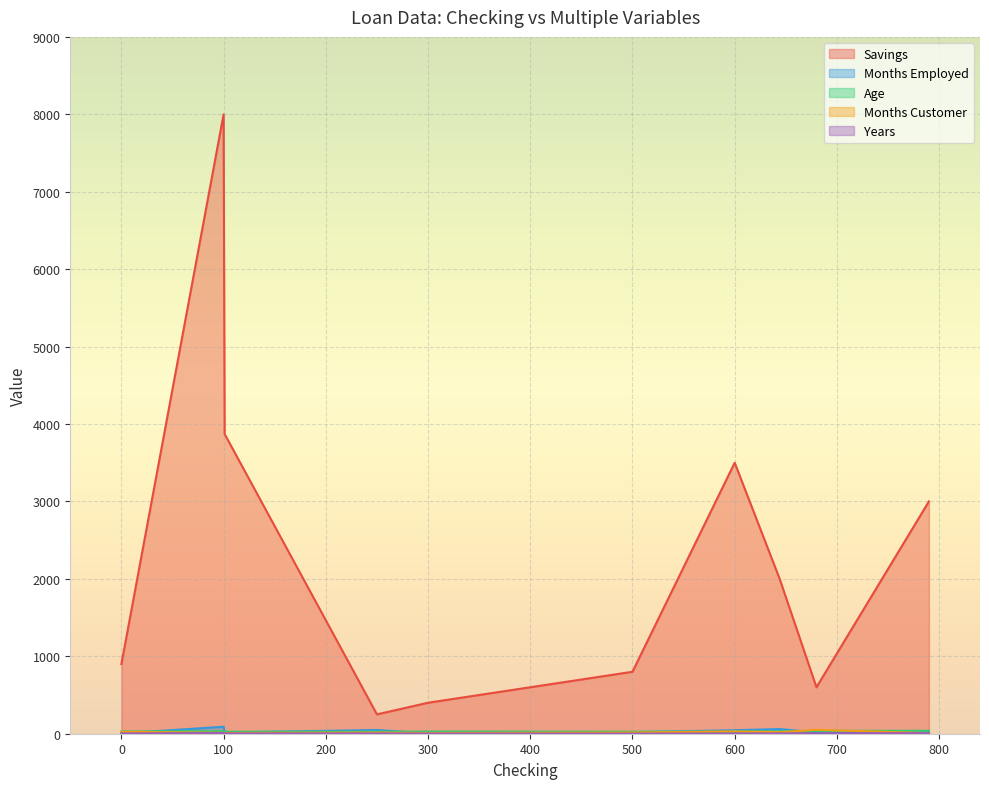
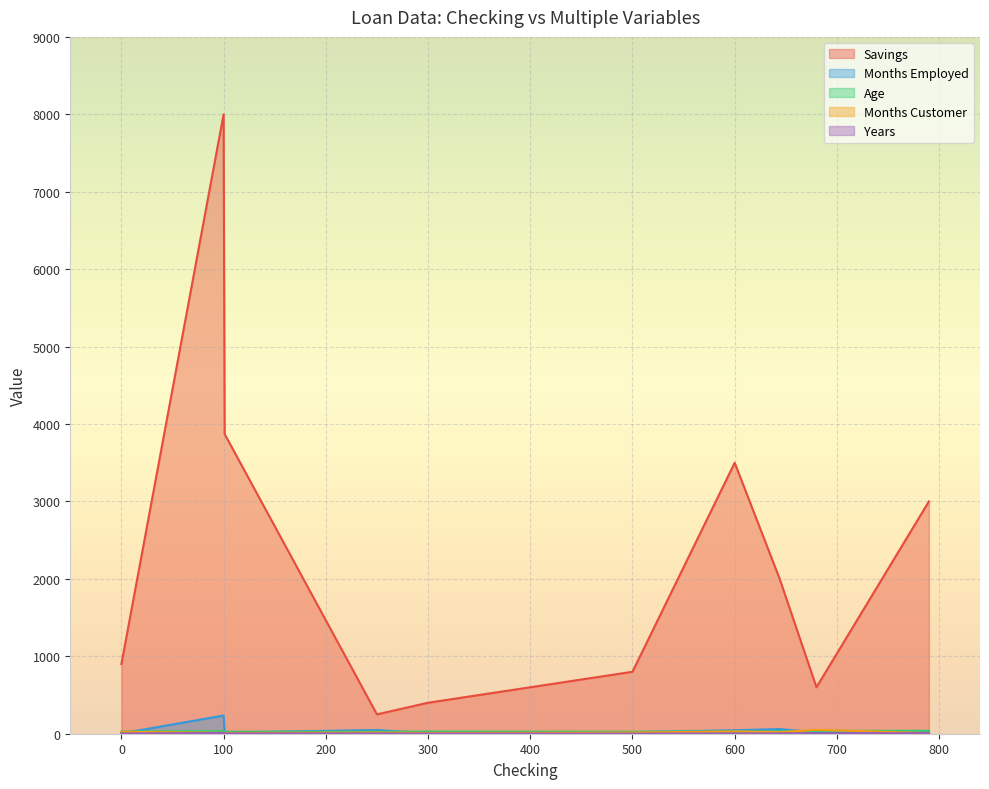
  {
    "Months Employed": {
-     "100": 100
+     "100": 200
    }
  }
